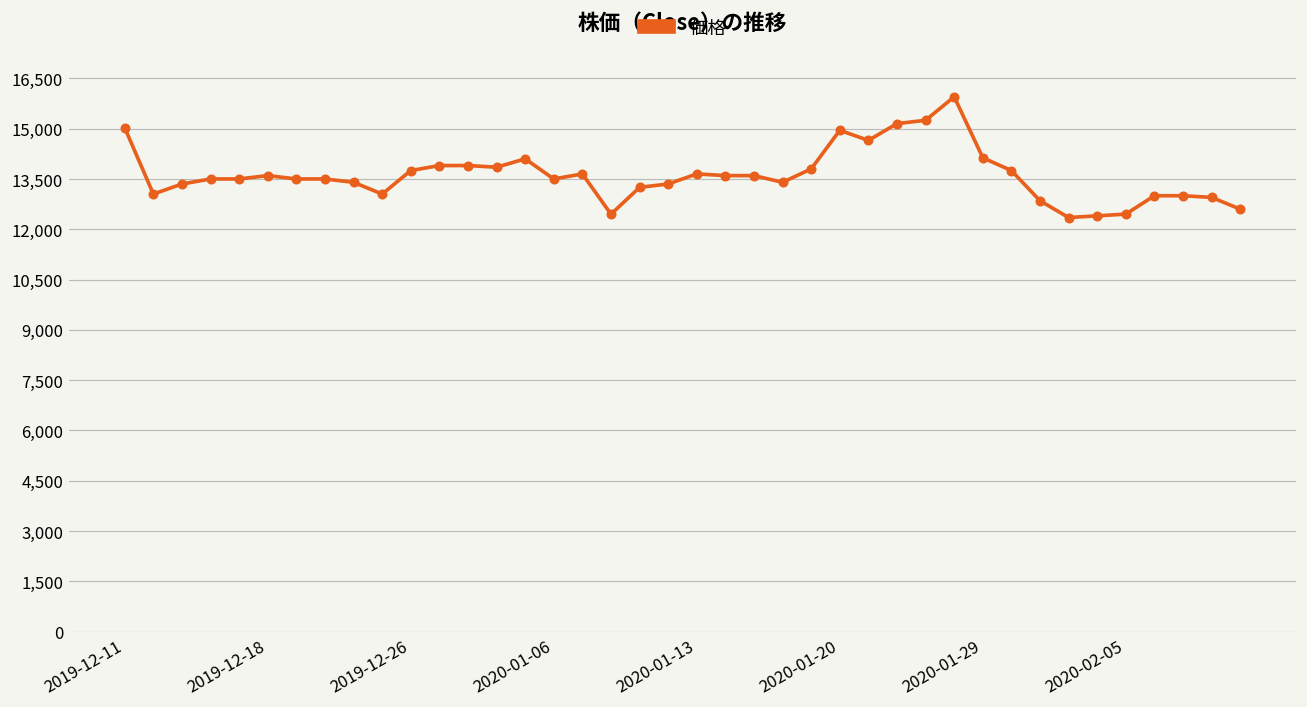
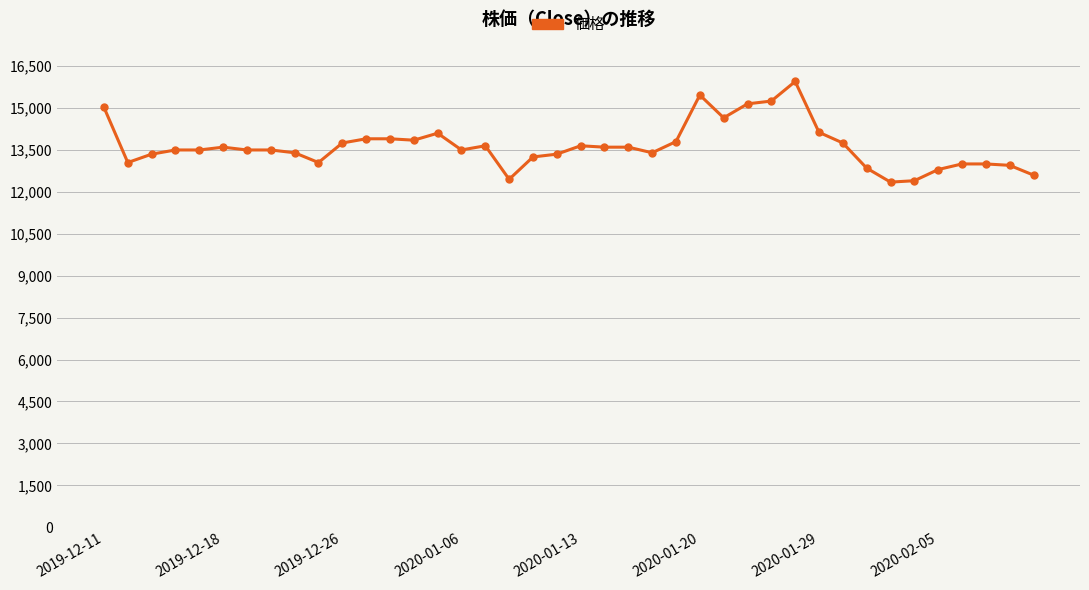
  {
    "2019-12-11": "15,000",
    "2019-12-18": "13,600",
    "2019-12-26": "13,800",
    "2020-01-06": "13,500",
    "2020-01-13": "13,700",
-   "2020-01-20": "15,000",
+   "2020-01-20": "15,500",
    "2020-01-29": "14,100",
-   "2020-02-05": "12,500"
+   "2020-02-05": "12,800"
  }
